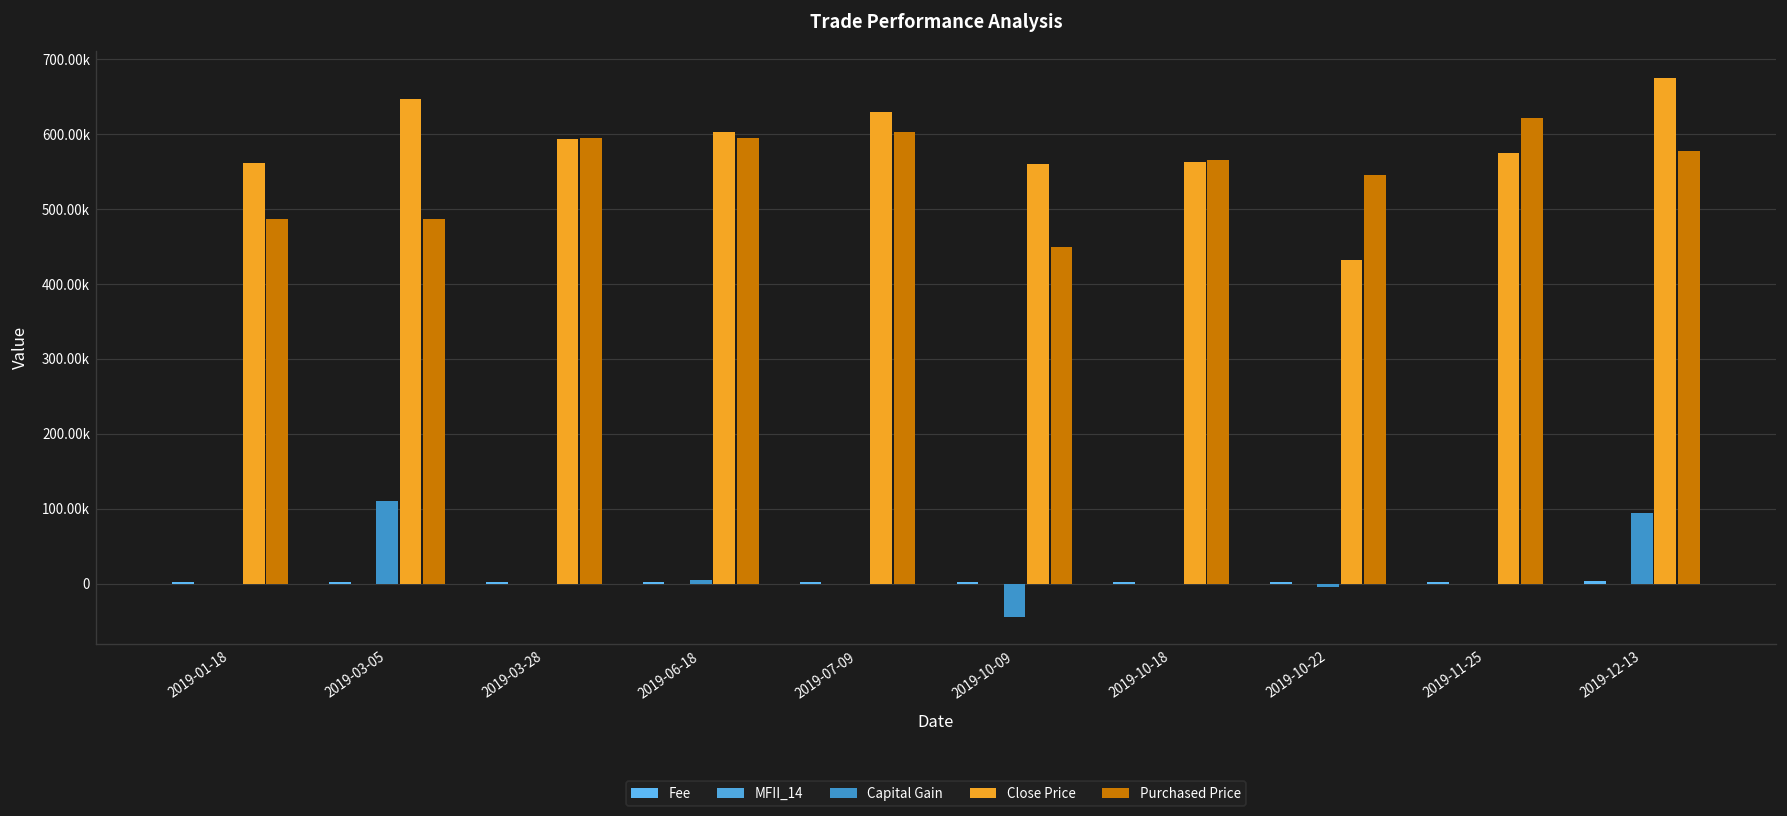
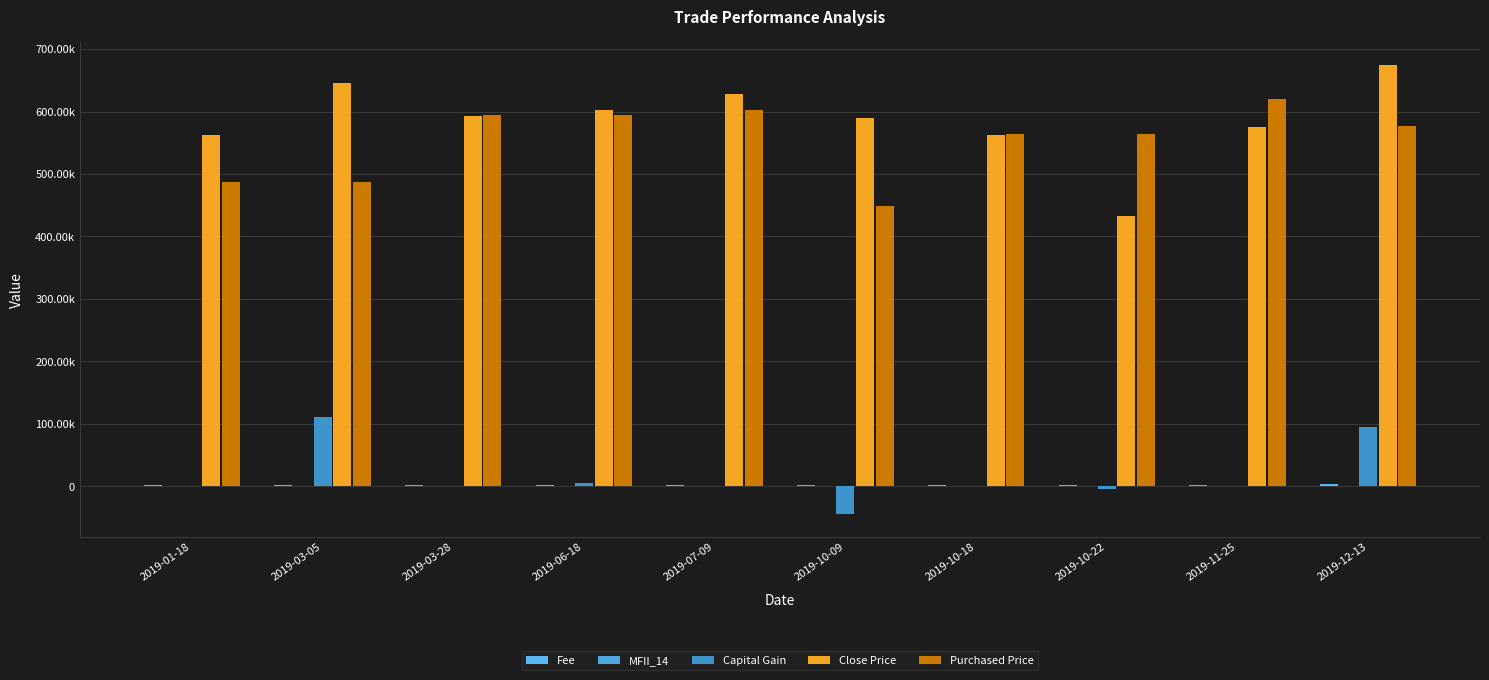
  {
    "Close Price": {
      "2019-01-18": 560000,
      "2019-03-05": 650000,
      "2019-03-28": 590000,
      "2019-06-18": 600000,
      "2019-07-09": 630000,
-     "2019-10-09": 560000,
+     "2019-10-09": 590000,
      "2019-10-18": 560000,
      "2019-10-22": 430000,
      "2019-11-25": 580000,
      "2019-12-13": 680000
    },
    "Purchased Price": {
      "2019-01-18": 490000,
      "2019-03-05": 490000,
      "2019-03-28": 590000,
      "2019-06-18": 590000,
      "2019-07-09": 600000,
      "2019-10-09": 450000,
      "2019-10-18": 560000,
-     "2019-10-22": 540000,
+     "2019-10-22": 560000,
      "2019-11-25": 620000,
      "2019-12-13": 580000
    }
  }
